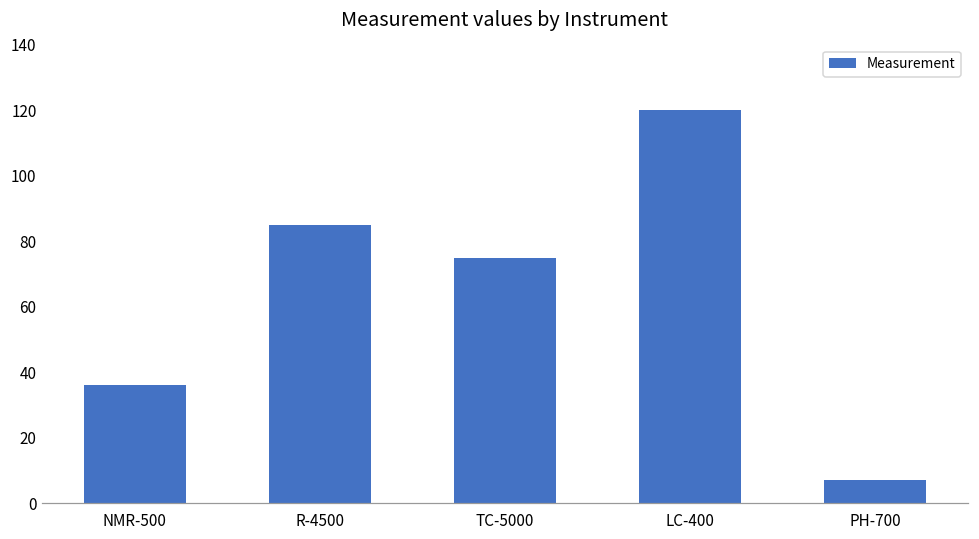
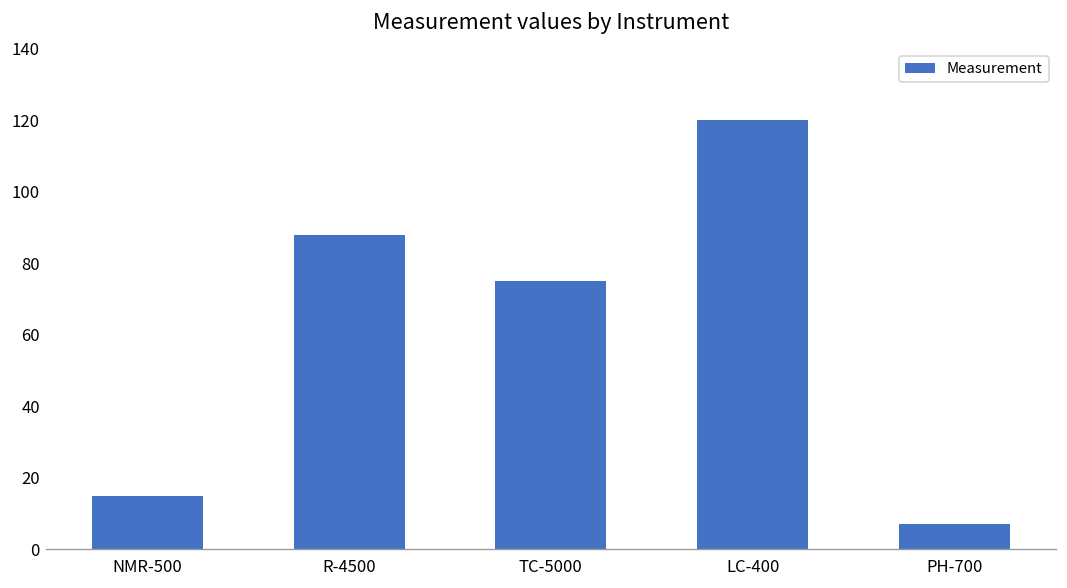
  {
-   "NMR-500": 36,
-   "R-4500": 85,
+   "NMR-500": 15,
+   "R-4500": 88,
    "TC-5000": 75,
    "LC-400": 120,
    "PH-700": 7
  }
